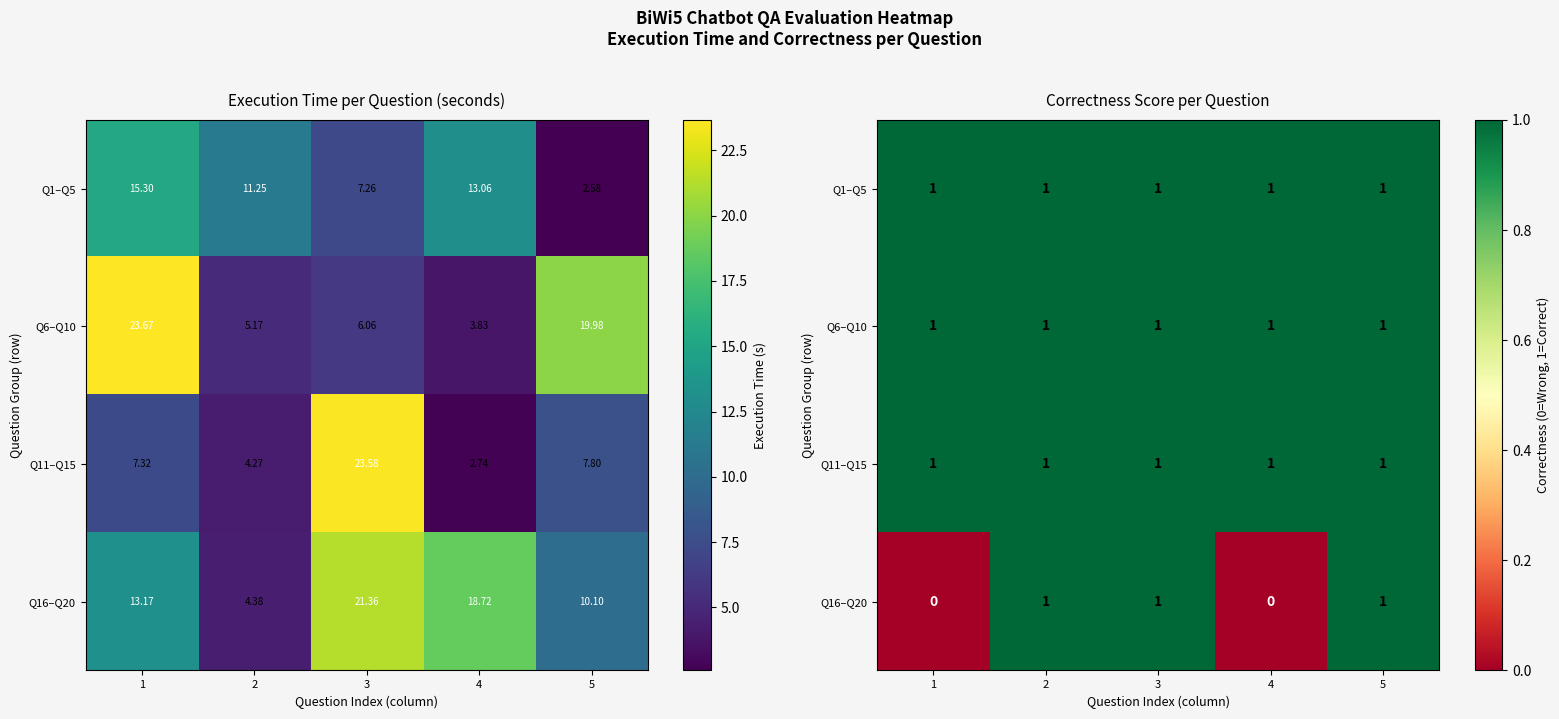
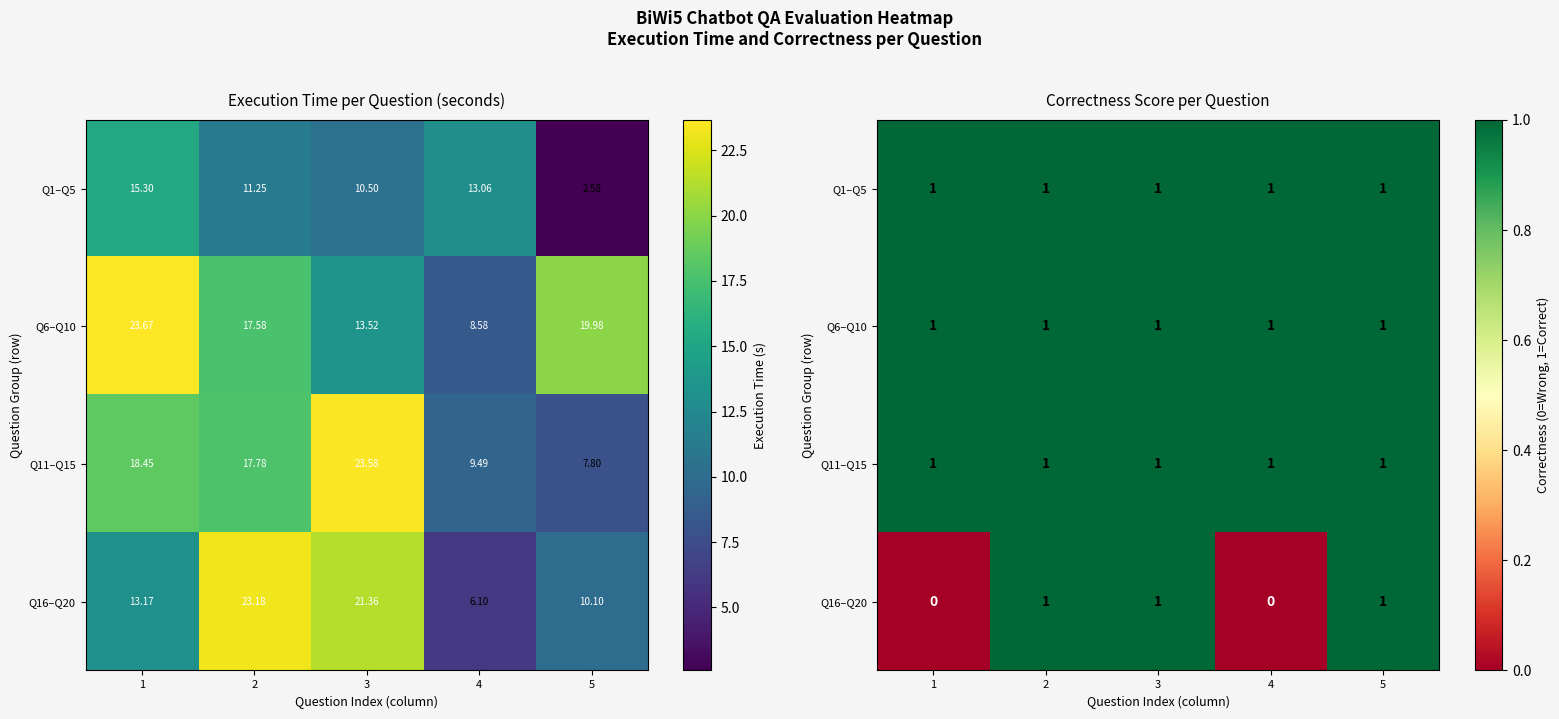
  {
    "Execution Time per Question (seconds)": {
      "Q1–Q5": {
        "1": 15.30,
        "2": 11.25,
-       "3": 7.26,
+       "3": 10.50,
        "4": 13.06,
        "5": 2.58
      },
      "Q6–Q10": {
        "1": 23.67,
-       "2": 5.17,
-       "3": 6.06,
-       "4": 3.83,
+       "2": 17.58,
+       "3": 13.52,
+       "4": 8.58,
        "5": 19.98
      },
      "Q11–Q15": {
-       "1": 7.32,
-       "2": 4.27,
+       "1": 18.45,
+       "2": 17.78,
        "3": 23.58,
-       "4": 2.74,
+       "4": 9.49,
        "5": 7.80
      },
      "Q16–Q20": {
        "1": 13.17,
-       "2": 4.38,
+       "2": 23.18,
        "3": 21.36,
-       "4": 18.72,
+       "4": 6.10,
        "5": 10.10
      }
    },
    "Correctness Score per Question": {
      "Q1–Q5": {
        "1": 1,
        "2": 1,
        "3": 1,
        "4": 1,
        "5": 1
      },
      "Q6–Q10": {
        "1": 1,
        "2": 1,
        "3": 1,
        "4": 1,
        "5": 1
      },
      "Q11–Q15": {
        "1": 1,
        "2": 1,
        "3": 1,
        "4": 1,
        "5": 1
      },
      "Q16–Q20": {
        "1": 0,
        "2": 1,
        "3": 1,
        "4": 0,
        "5": 1
      }
    }
  }
